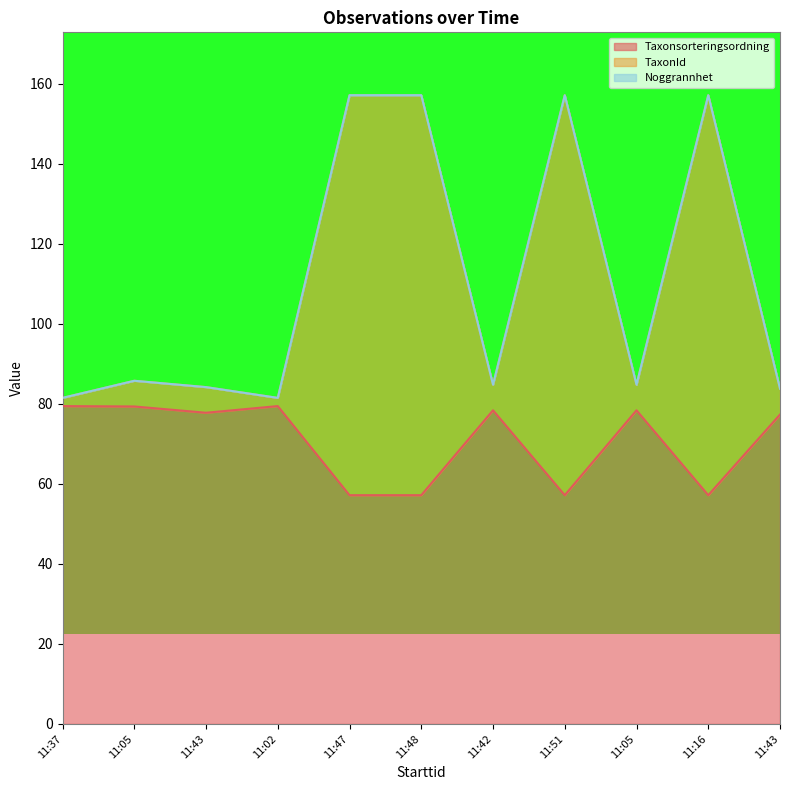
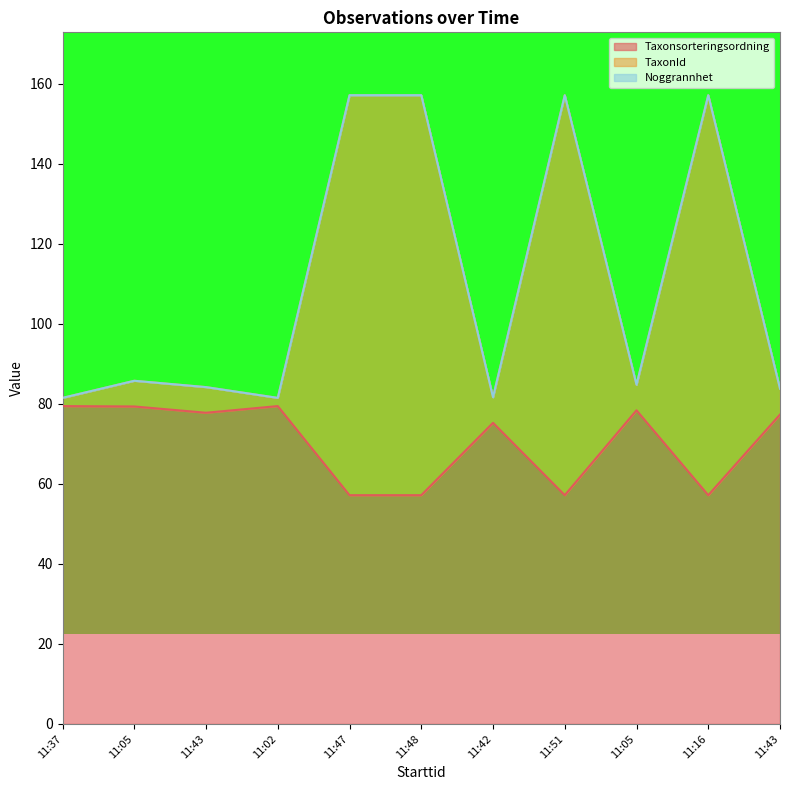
  {
    "Taxonsorteringsordning": {
      "11:37": 79,
      "11:02": 79,
      "11:47": 57,
      "11:48": 57,
-     "11:42": 78,
+     "11:42": 75,
      "11:51": 57,
      "11:16": 57
    }
  }
